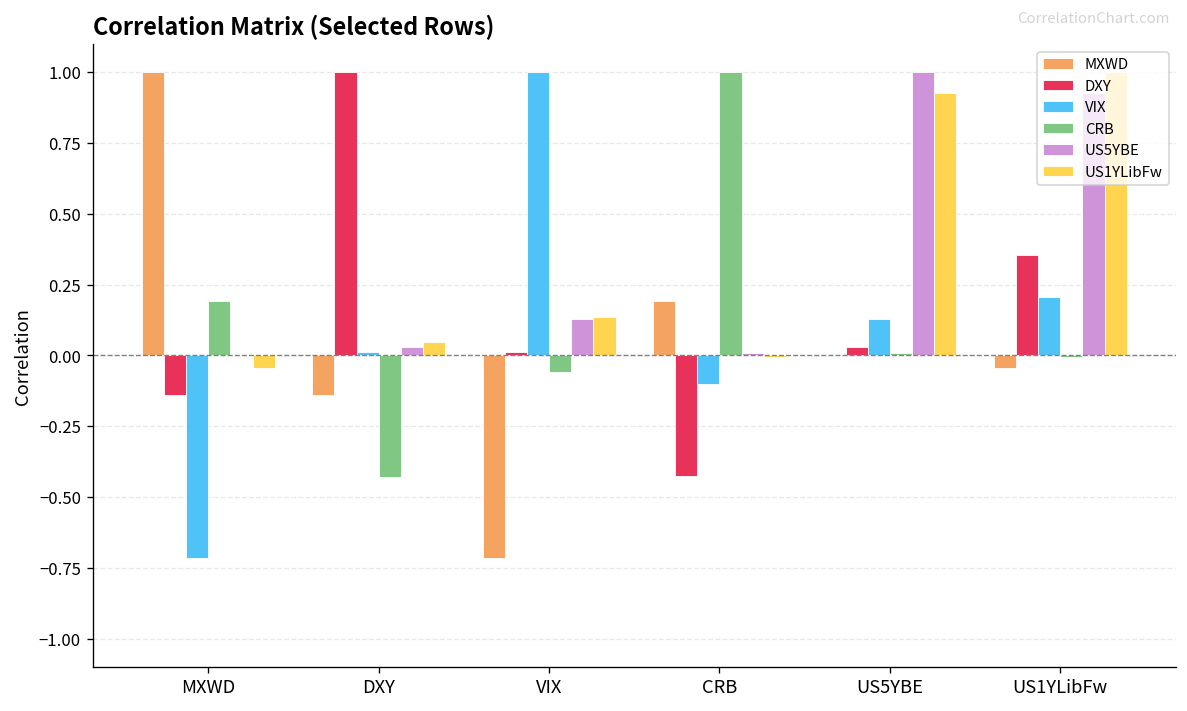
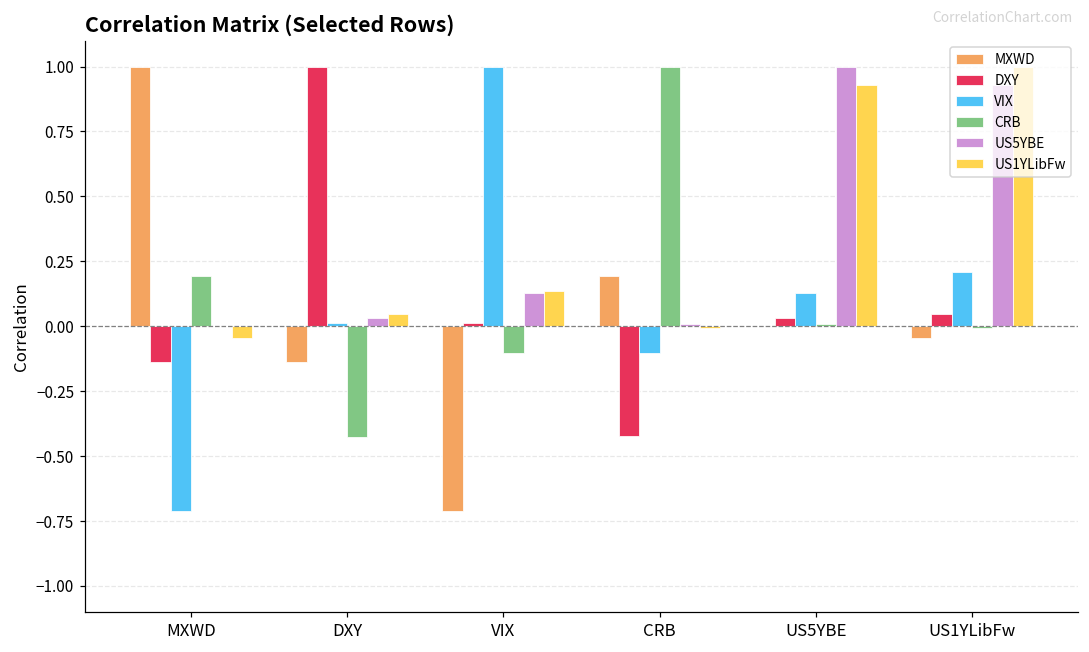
  {
    "DXY": {
      "MXWD": -0.14,
      "DXY": 1.00,
      "VIX": 0.01,
      "CRB": -0.42,
      "US5YBE": 0.03,
-     "US1YLibFw": 0.36
+     "US1YLibFw": 0.05
    },
    "VIX": {
      "MXWD": -0.71,
      "DXY": 0.01,
      "VIX": 1.00,
      "CRB": -0.10,
      "US5YBE": 0.13,
      "US1YLibFw": 0.21
    },
    "CRB": {
      "MXWD": 0.19,
      "DXY": -0.43,
-     "VIX": -0.06,
+     "VIX": -0.10,
      "CRB": 1.00
    },
    "US5YBE": {
      "DXY": 0.03,
      "VIX": 0.13,
      "US5YBE": 1.00
    }
  }
